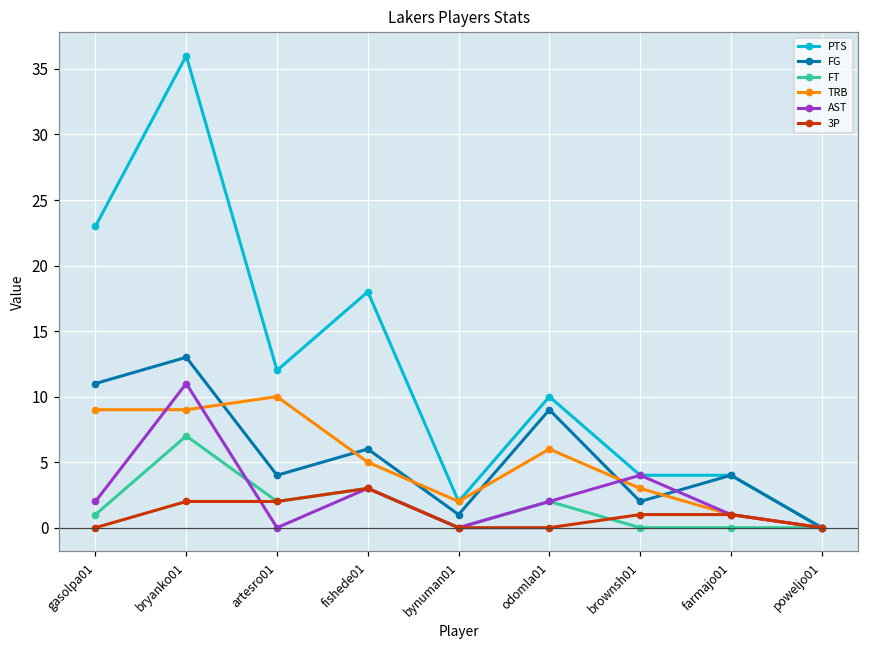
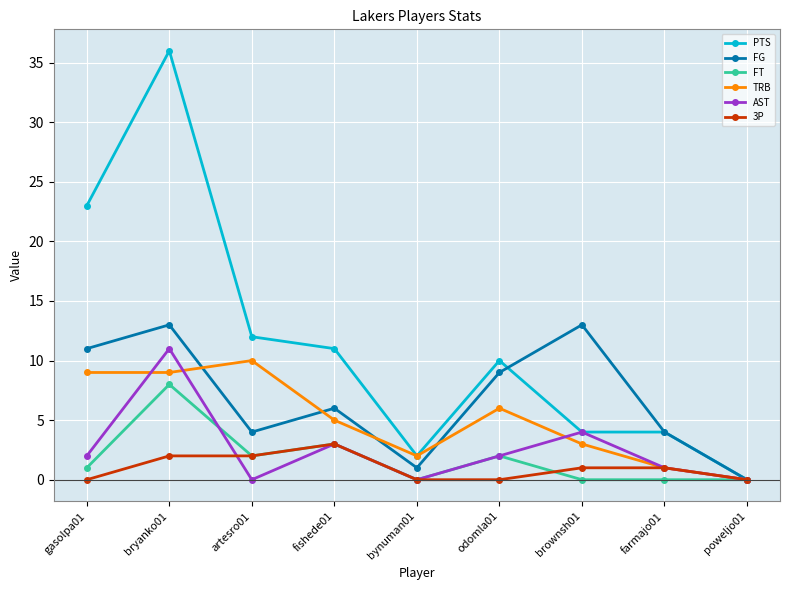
  {
    "PTS": {
      "gasolpa01": 23,
      "bryanko01": 36,
      "artesro01": 12,
-     "fishede01": 18,
+     "fishede01": 11,
      "odomla01": 10
    },
    "FG": {
      "gasolpa01": 11,
      "bryanko01": 13,
      "artesro01": 4,
      "fishede01": 6,
      "bynuman01": 1,
      "odomla01": 9,
-     "brownsh01": 2
+     "brownsh01": 13
    },
    "FT": {
      "gasolpa01": 1,
-     "bryanko01": 7,
+     "bryanko01": 8,
      "brownsh01": 0,
      "farmajo01": 0
    },
    "TRB": {
      "gasolpa01": 9,
      "bryanko01": 9,
      "artesro01": 10,
      "fishede01": 5,
      "odomla01": 6,
      "brownsh01": 3
    },
    "AST": {
      "gasolpa01": 2,
      "bryanko01": 11,
      "artesro01": 0
    },
    "3P": {
      "gasolpa01": 0,
      "bryanko01": 2,
      "odomla01": 0,
      "brownsh01": 1
    }
  }
